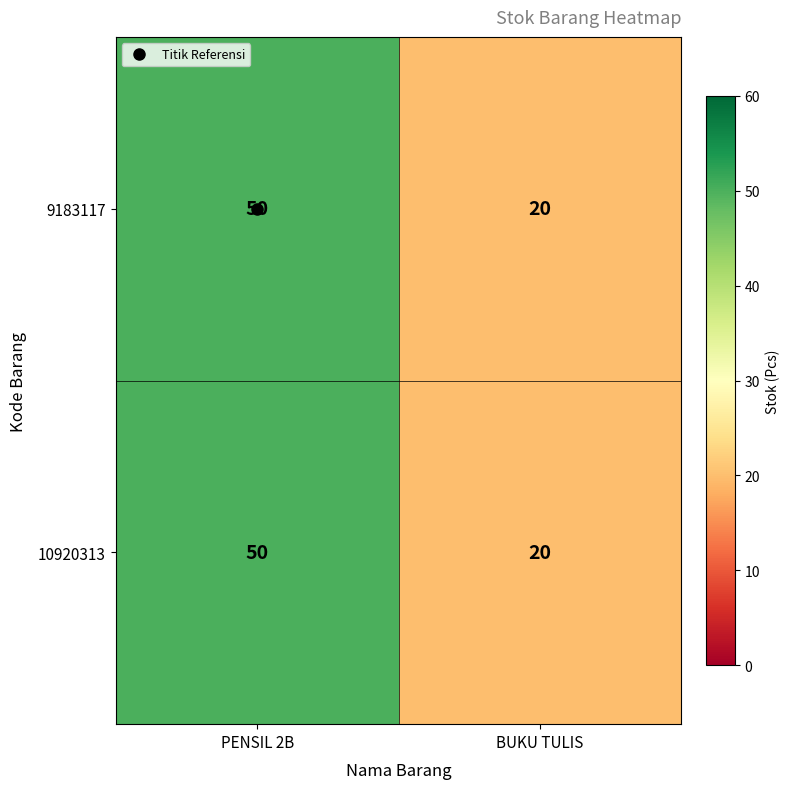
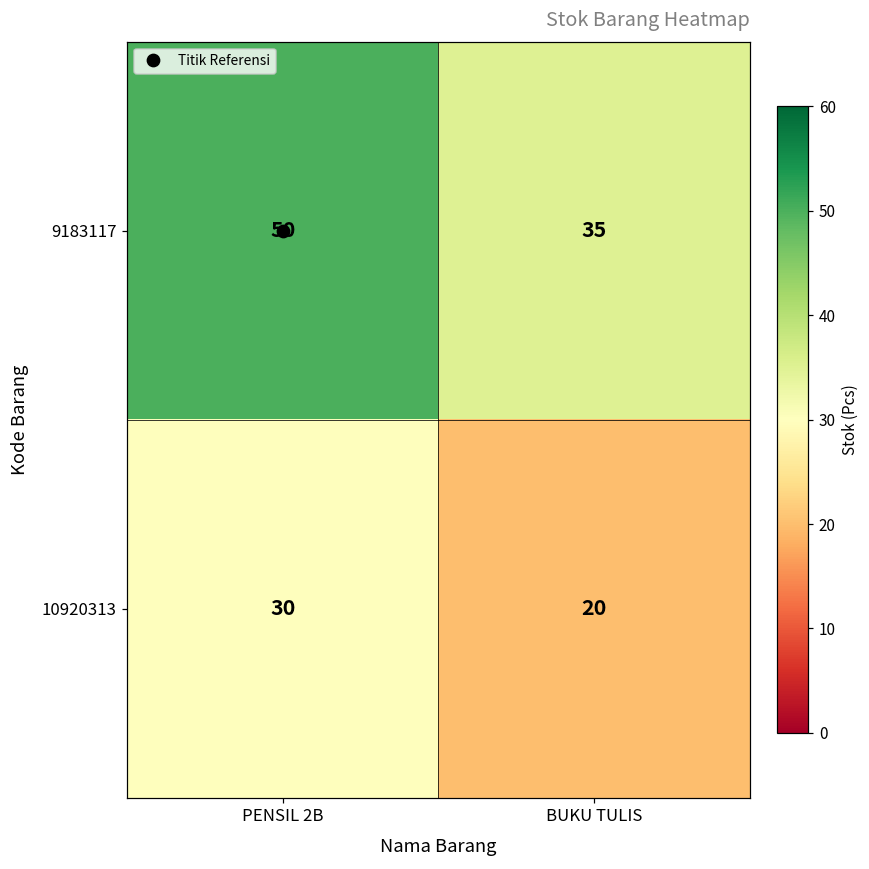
  {
    "9183117": {
-     "BUKU TULIS": 20
+     "BUKU TULIS": 35
    },
    "10920313": {
-     "PENSIL 2B": 50,
+     "PENSIL 2B": 30,
      "BUKU TULIS": 20
    }
  }
